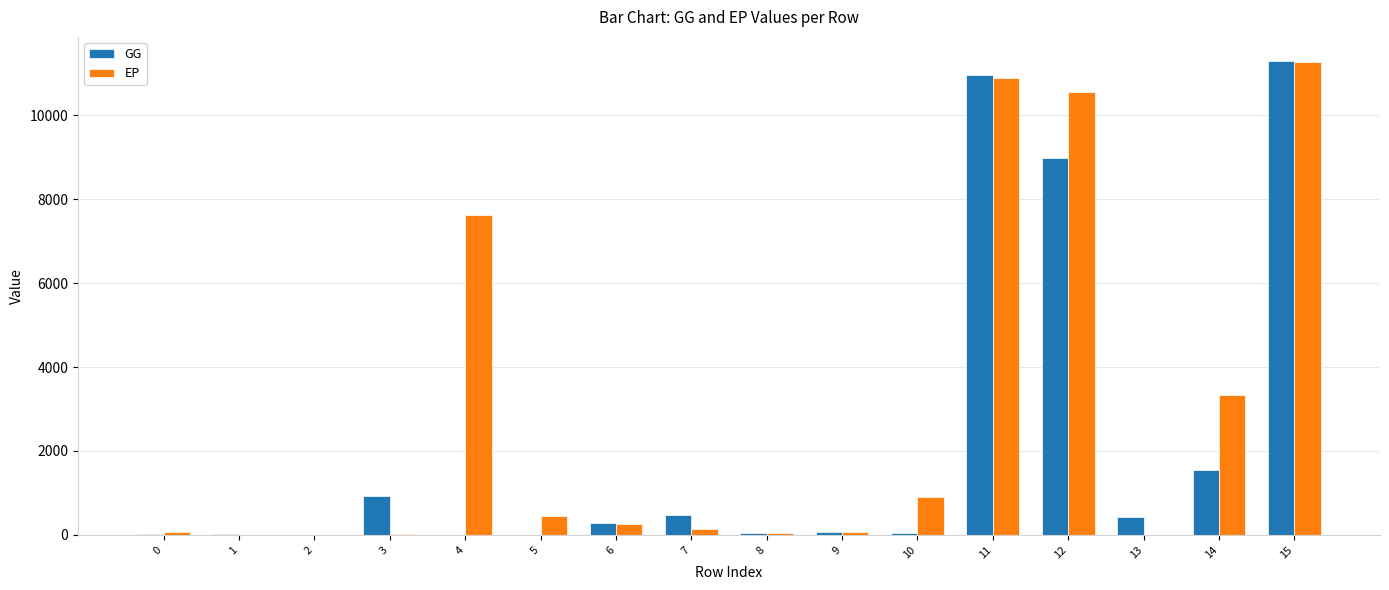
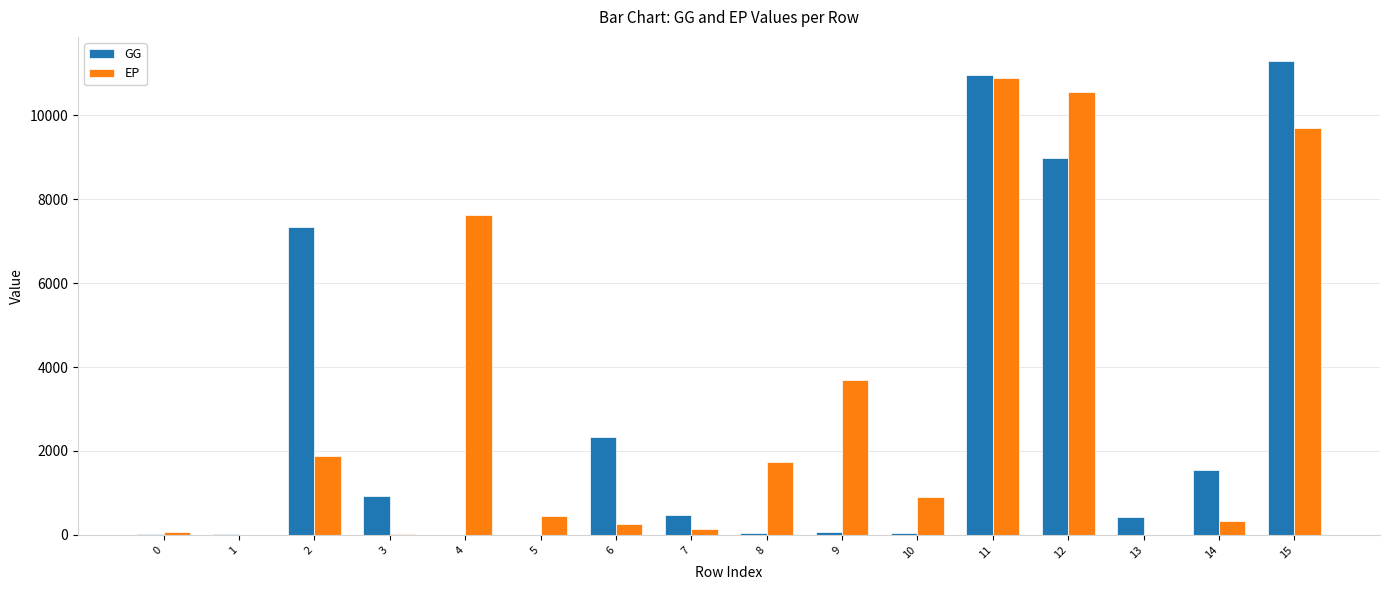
  {
    "GG": {
-     "2": 0,
+     "2": 7300,
      "3": 900,
      "4": 0,
      "5": 0,
-     "6": 300,
+     "6": 2300,
      "7": 500,
      "9": 100,
      "11": 11000,
      "12": 9000,
      "13": 400,
      "14": 1600,
      "15": 11300
    },
    "EP": {
      "0": 100,
      "1": 0,
-     "2": 0,
+     "2": 1900,
      "4": 7600,
      "5": 400,
      "6": 300,
      "7": 100,
-     "8": 100,
-     "9": 100,
+     "8": 1700,
+     "9": 3700,
      "10": 900,
      "11": 10900,
      "12": 10500,
      "13": 0,
-     "14": 3300,
-     "15": 11300
+     "14": 300,
+     "15": 9700
    }
  }
